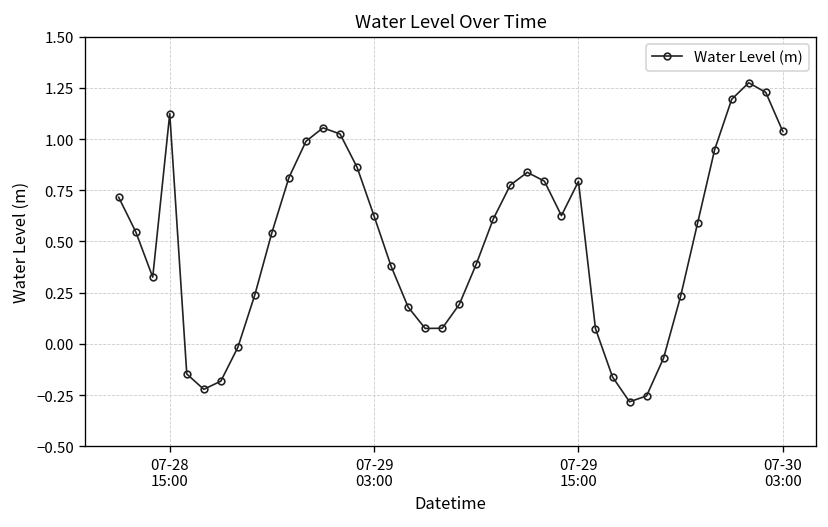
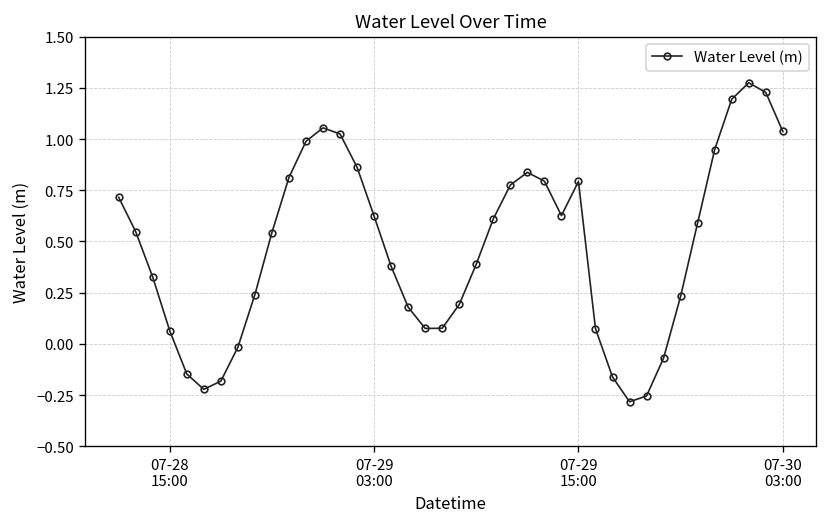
  {
-   "07-28 15:00": 1.12,
+   "07-28 15:00": 0.06,
    "07-29 03:00": 0.62,
    "07-29 15:00": 0.79,
    "07-30 03:00": 1.04
  }
